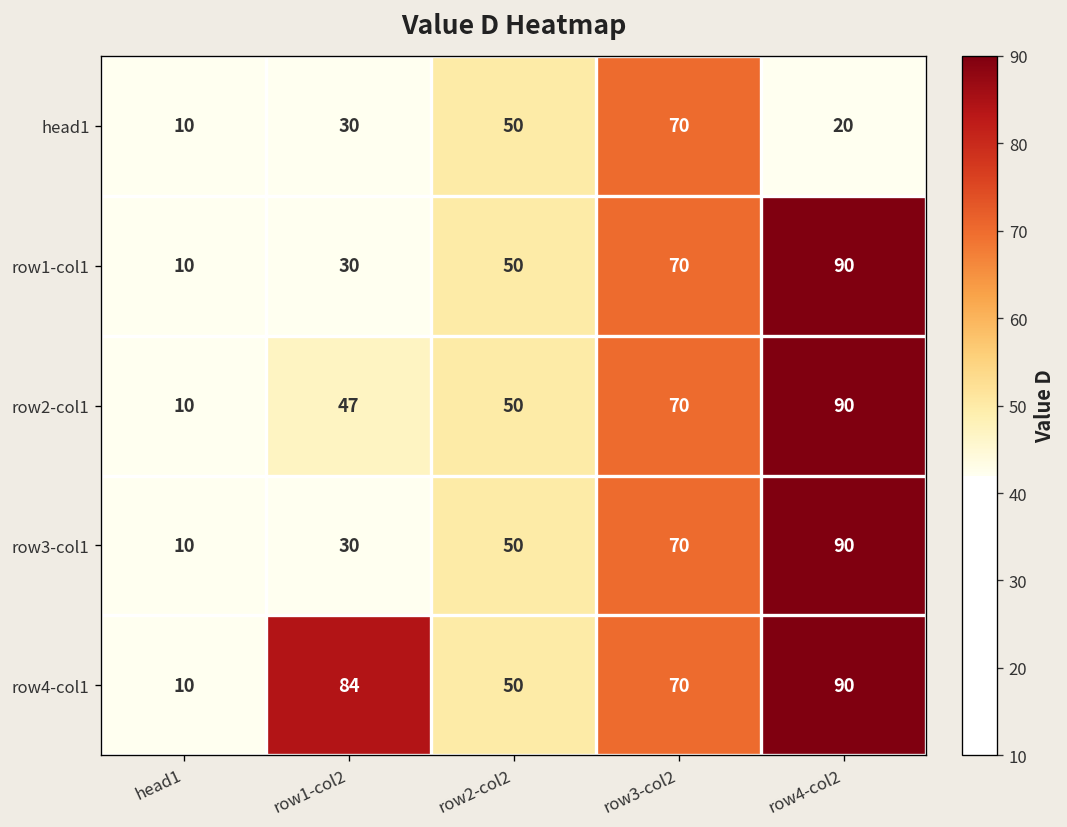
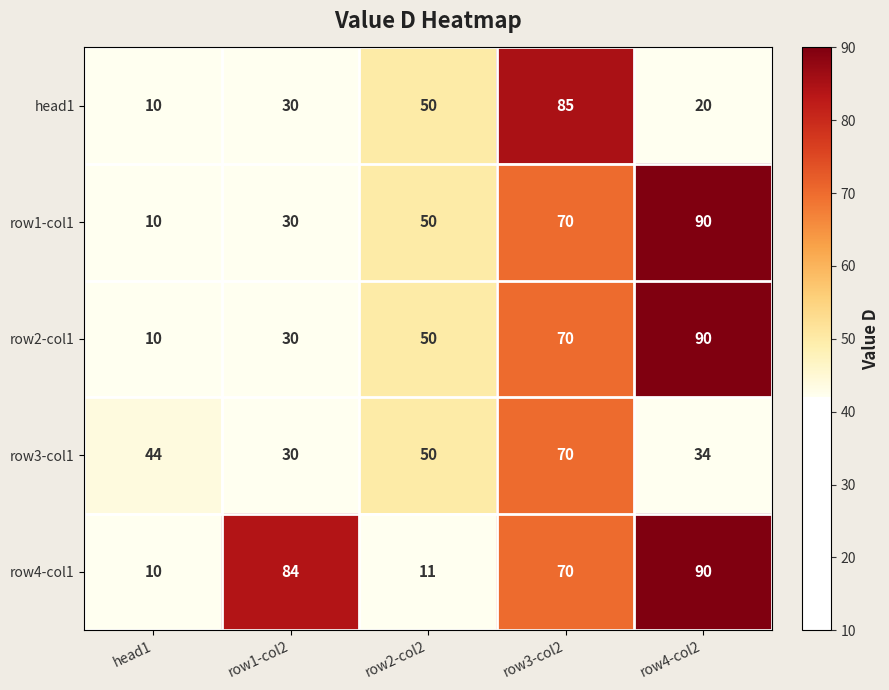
  {
    "head1": {
      "head1": 10,
      "row1-col2": 30,
      "row2-col2": 50,
-     "row3-col2": 70,
+     "row3-col2": 85,
      "row4-col2": 20
    },
    "row1-col1": {
      "head1": 10,
      "row1-col2": 30,
      "row2-col2": 50,
      "row3-col2": 70,
      "row4-col2": 90
    },
    "row2-col1": {
      "head1": 10,
-     "row1-col2": 47,
+     "row1-col2": 30,
      "row2-col2": 50,
      "row3-col2": 70,
      "row4-col2": 90
    },
    "row3-col1": {
-     "head1": 10,
+     "head1": 44,
      "row1-col2": 30,
      "row2-col2": 50,
      "row3-col2": 70,
-     "row4-col2": 90
+     "row4-col2": 34
    },
    "row4-col1": {
      "head1": 10,
      "row1-col2": 84,
-     "row2-col2": 50,
+     "row2-col2": 11,
      "row3-col2": 70,
      "row4-col2": 90
    }
  }
